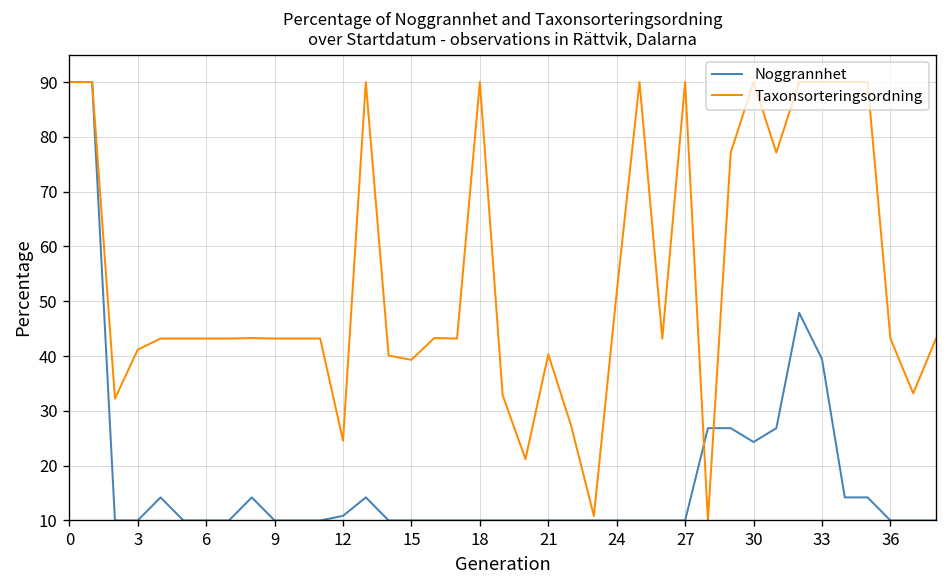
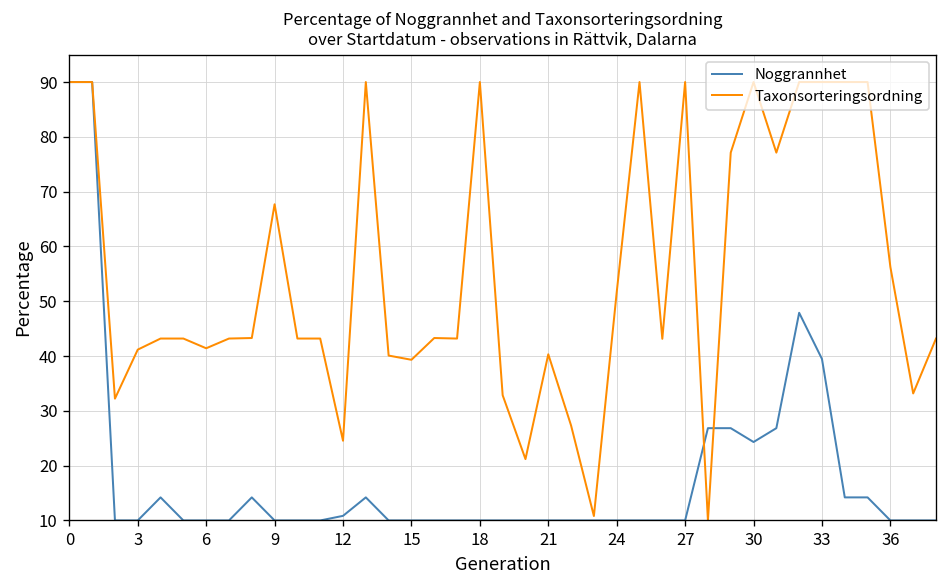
  {
    "Noggrannhet": {
      "3": 10,
      "6": 10,
      "9": 10,
      "12": 11,
      "15": 10,
      "18": 10,
      "21": 10,
      "24": 10,
      "27": 10,
      "30": 24,
      "33": 39,
      "36": 10
    },
    "Taxonsorteringsordning": {
      "3": 41,
-     "6": 43,
-     "9": 43,
+     "6": 41,
+     "9": 68,
      "12": 25,
      "15": 39,
      "18": 90,
      "21": 40,
      "24": 52,
      "27": 90,
-     "36": 43
+     "36": 56
    }
  }
